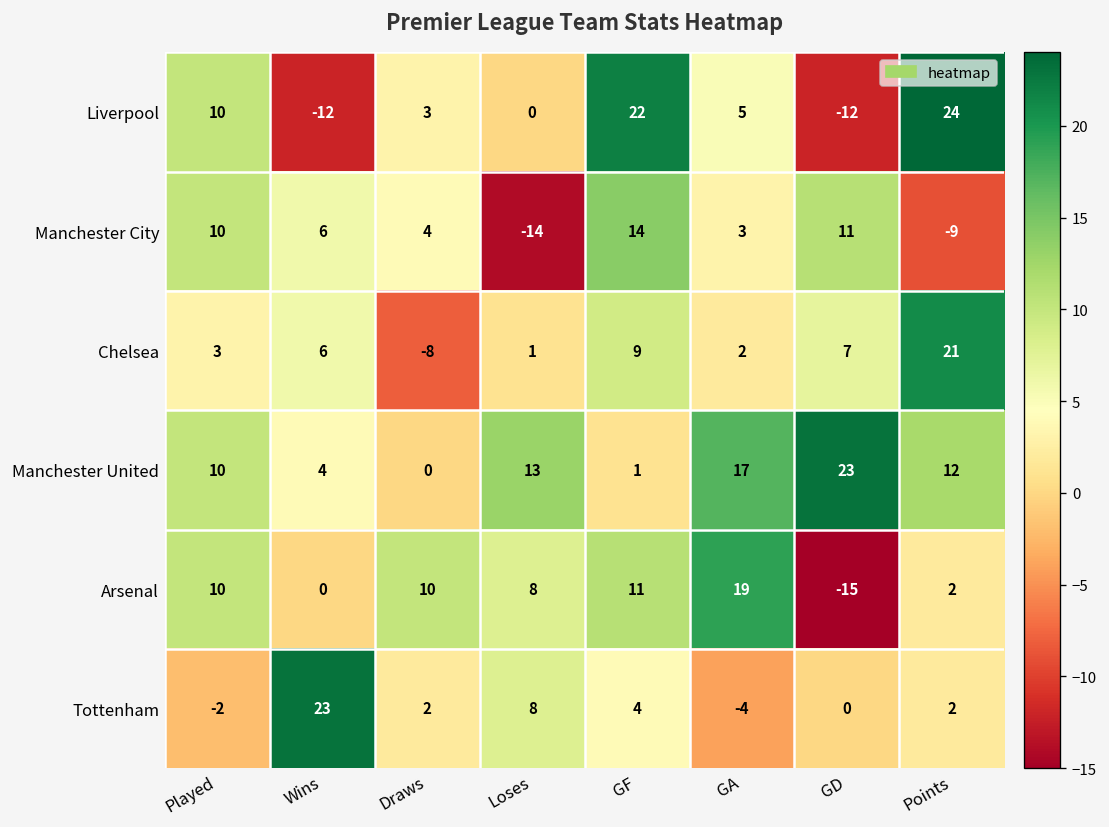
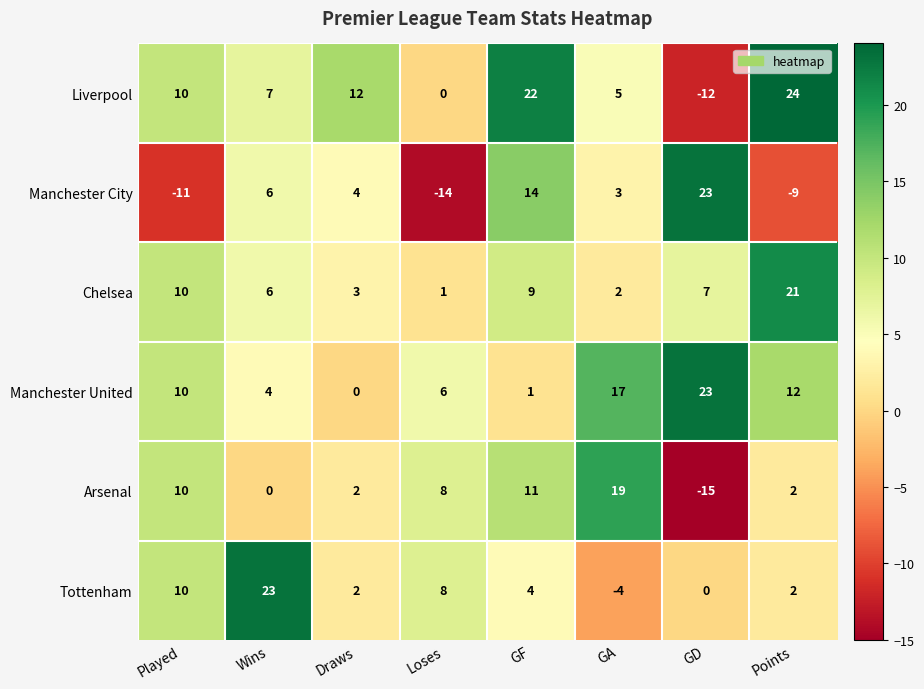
  {
    "Liverpool": {
      "Played": 10,
-     "Wins": -12,
-     "Draws": 3,
+     "Wins": 7,
+     "Draws": 12,
      "Loses": 0,
      "GF": 22,
      "GA": 5,
      "GD": -12,
      "Points": 24
    },
    "Manchester City": {
-     "Played": 10,
+     "Played": -11,
      "Wins": 6,
      "Draws": 4,
      "Loses": -14,
      "GF": 14,
      "GA": 3,
-     "GD": 11,
+     "GD": 23,
      "Points": -9
    },
    "Chelsea": {
-     "Played": 3,
+     "Played": 10,
      "Wins": 6,
-     "Draws": -8,
+     "Draws": 3,
      "Loses": 1,
      "GF": 9,
      "GA": 2,
      "GD": 7,
      "Points": 21
    },
    "Manchester United": {
      "Played": 10,
      "Wins": 4,
      "Draws": 0,
-     "Loses": 13,
+     "Loses": 6,
      "GF": 1,
      "GA": 17,
      "GD": 23,
      "Points": 12
    },
    "Arsenal": {
      "Played": 10,
      "Wins": 0,
-     "Draws": 10,
+     "Draws": 2,
      "Loses": 8,
      "GF": 11,
      "GA": 19,
      "GD": -15,
      "Points": 2
    },
    "Tottenham": {
-     "Played": -2,
+     "Played": 10,
      "Wins": 23,
      "Draws": 2,
      "Loses": 8,
      "GF": 4,
      "GA": -4,
      "GD": 0,
      "Points": 2
    }
  }
